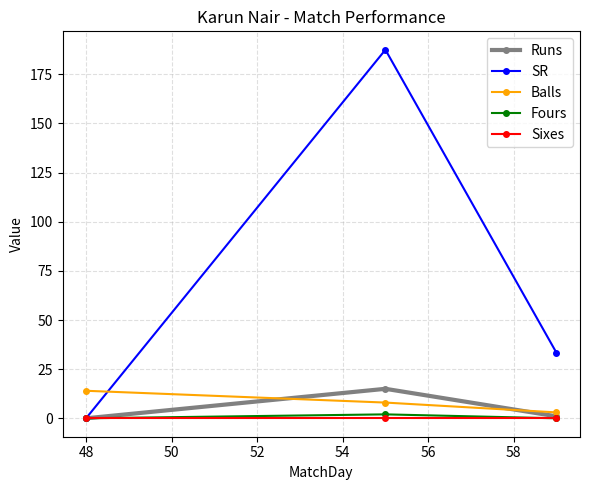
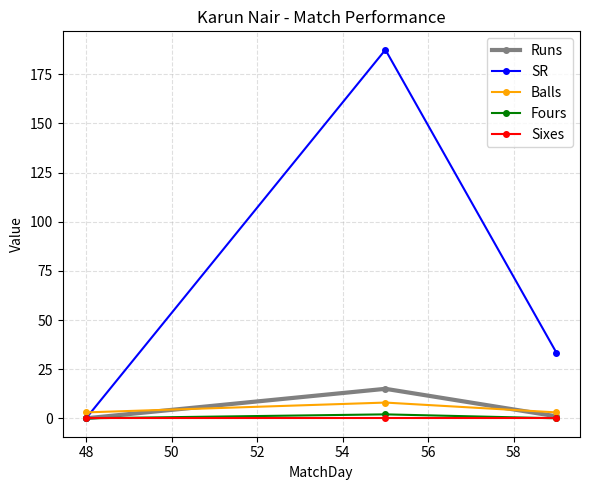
  {
    "Balls": {
-     "48": 14
+     "48": 3
    }
  }
